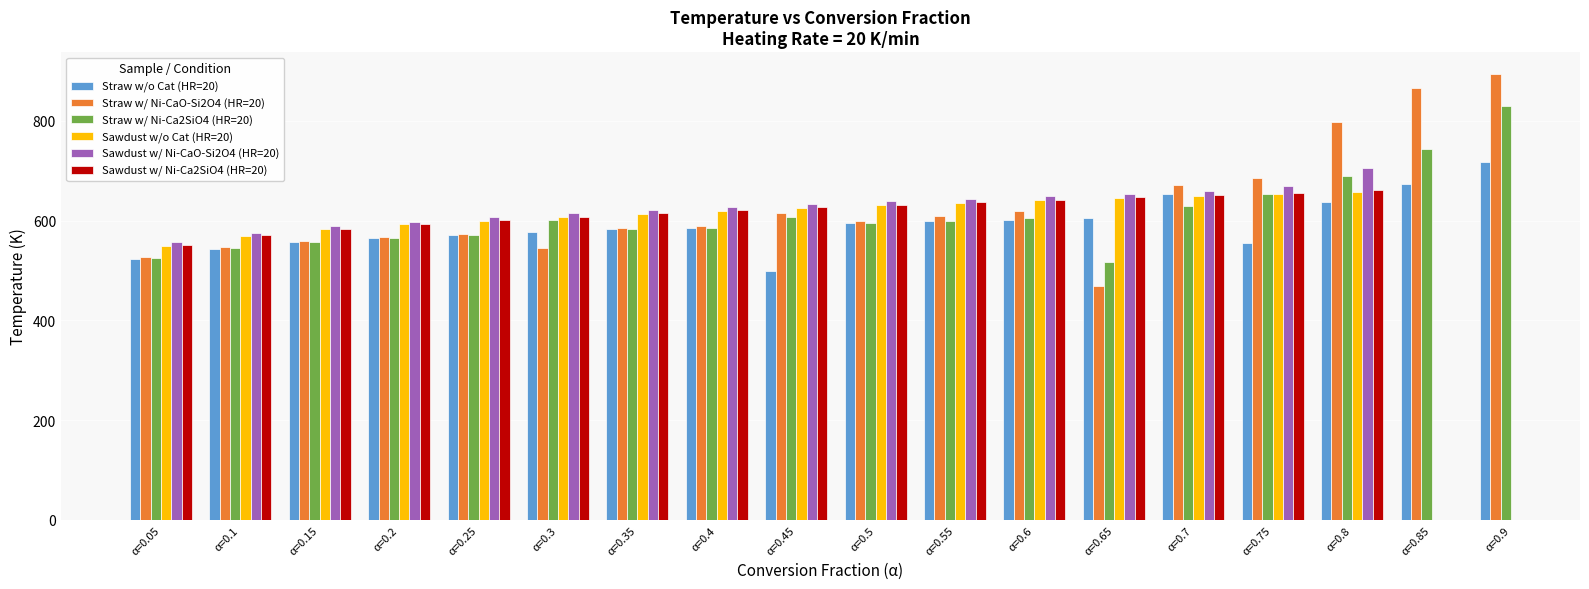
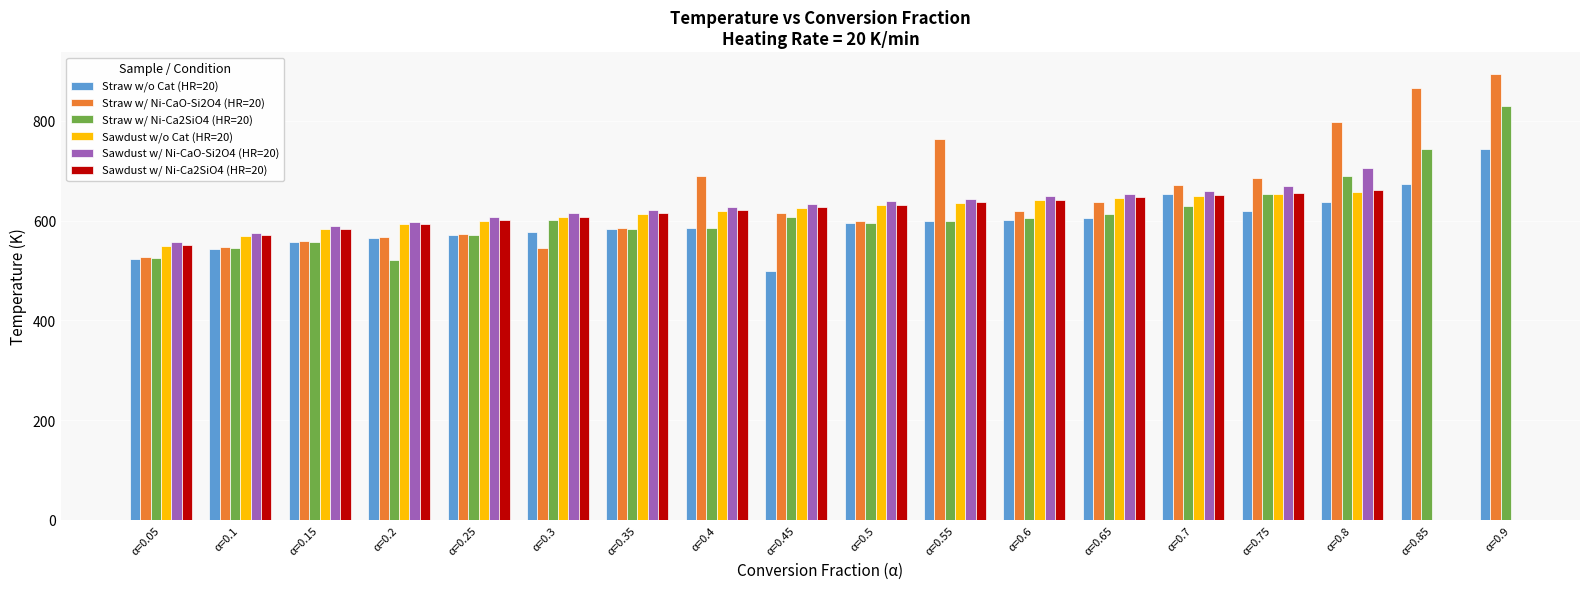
  {
    "Straw w/o Cat (HR=20)": {
      "α=0.05": 520,
      "α=0.1": 540,
      "α=0.15": 560,
      "α=0.2": 560,
      "α=0.25": 570,
      "α=0.3": 580,
      "α=0.35": 580,
      "α=0.4": 590,
      "α=0.45": 500,
      "α=0.5": 600,
      "α=0.55": 600,
      "α=0.6": 600,
      "α=0.65": 610,
      "α=0.7": 650,
-     "α=0.75": 560,
+     "α=0.75": 620,
      "α=0.8": 640,
      "α=0.85": 670,
-     "α=0.9": 720
+     "α=0.9": 740
    },
    "Straw w/ Ni-CaO-Si2O4 (HR=20)": {
      "α=0.05": 530,
      "α=0.1": 550,
      "α=0.15": 560,
      "α=0.2": 570,
      "α=0.25": 570,
      "α=0.3": 540,
      "α=0.35": 580,
-     "α=0.4": 590,
+     "α=0.4": 690,
      "α=0.45": 620,
      "α=0.5": 600,
-     "α=0.55": 610,
+     "α=0.55": 760,
      "α=0.6": 620,
-     "α=0.65": 470,
+     "α=0.65": 640,
      "α=0.7": 670,
      "α=0.75": 690,
      "α=0.8": 800,
      "α=0.85": 870,
      "α=0.9": 890
    },
    "Straw w/ Ni-Ca2SiO4 (HR=20)": {
      "α=0.05": 520,
      "α=0.1": 550,
      "α=0.15": 560,
-     "α=0.2": 570,
+     "α=0.2": 520,
      "α=0.25": 570,
      "α=0.3": 600,
      "α=0.35": 580,
      "α=0.4": 590,
      "α=0.45": 610,
      "α=0.5": 600,
      "α=0.55": 600,
      "α=0.6": 610,
-     "α=0.65": 520,
+     "α=0.65": 610,
      "α=0.7": 630,
      "α=0.75": 650,
      "α=0.8": 690,
      "α=0.85": 740,
      "α=0.9": 830
    }
  }
